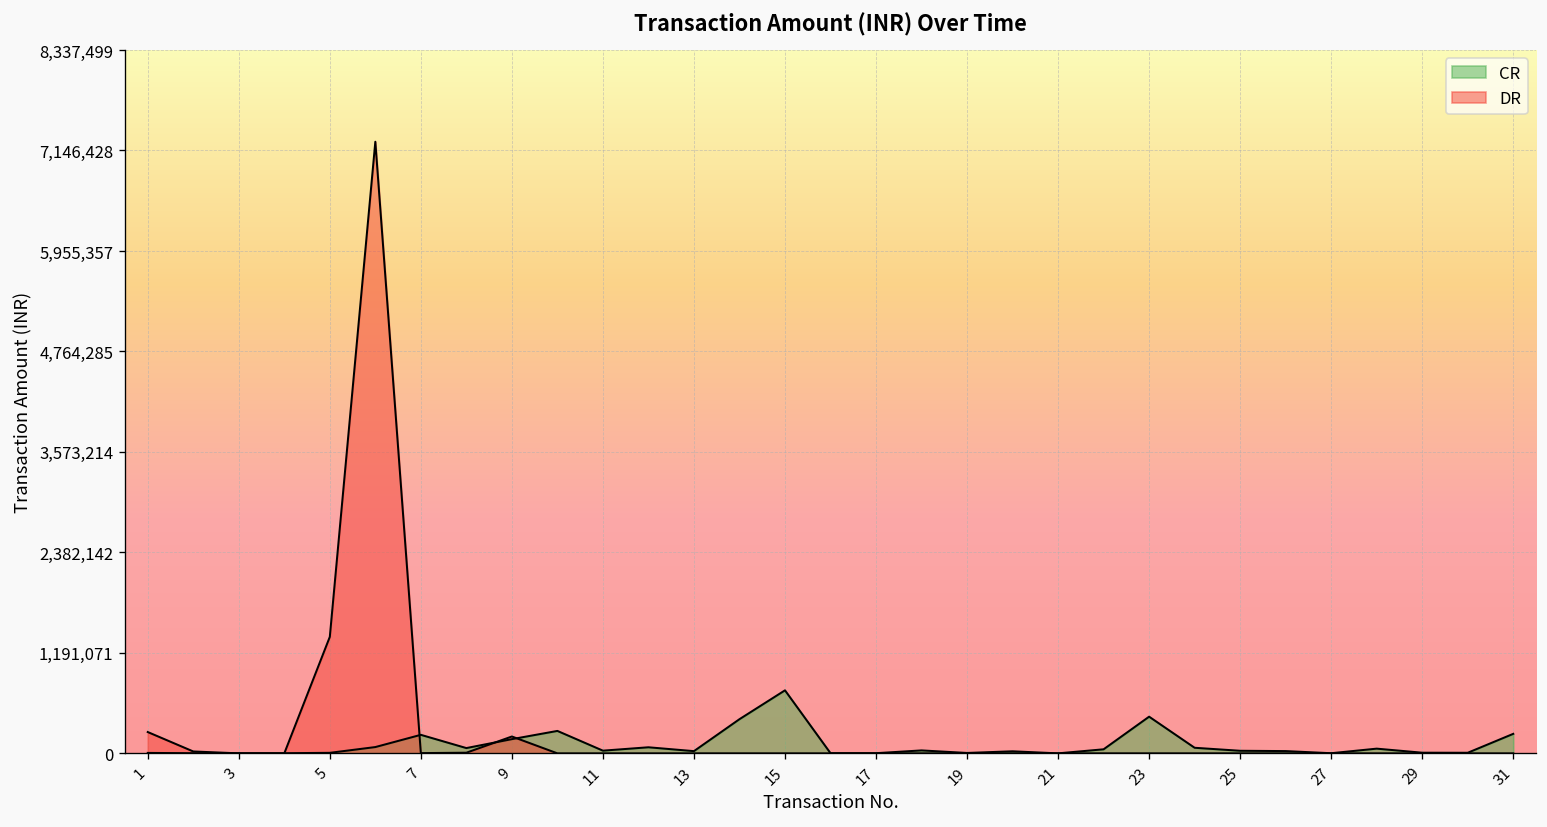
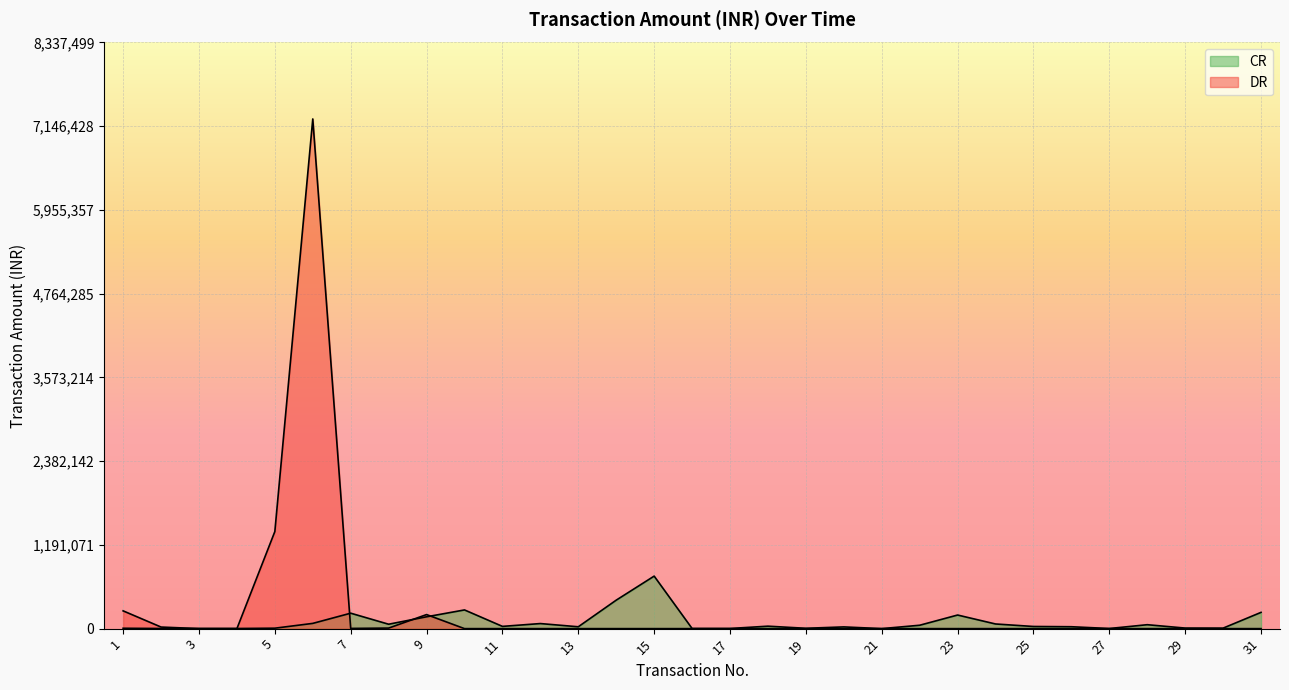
  {
    "CR": {
      "1": "0",
      "5": "0",
      "7": "200,000",
      "15": "700,000",
-     "23": "400,000",
+     "23": "200,000",
      "31": "200,000"
    },
    "DR": {
      "1": "300,000",
      "5": "1,400,000",
      "7": "0",
      "15": "0",
      "23": "0",
      "31": "0"
    }
  }
